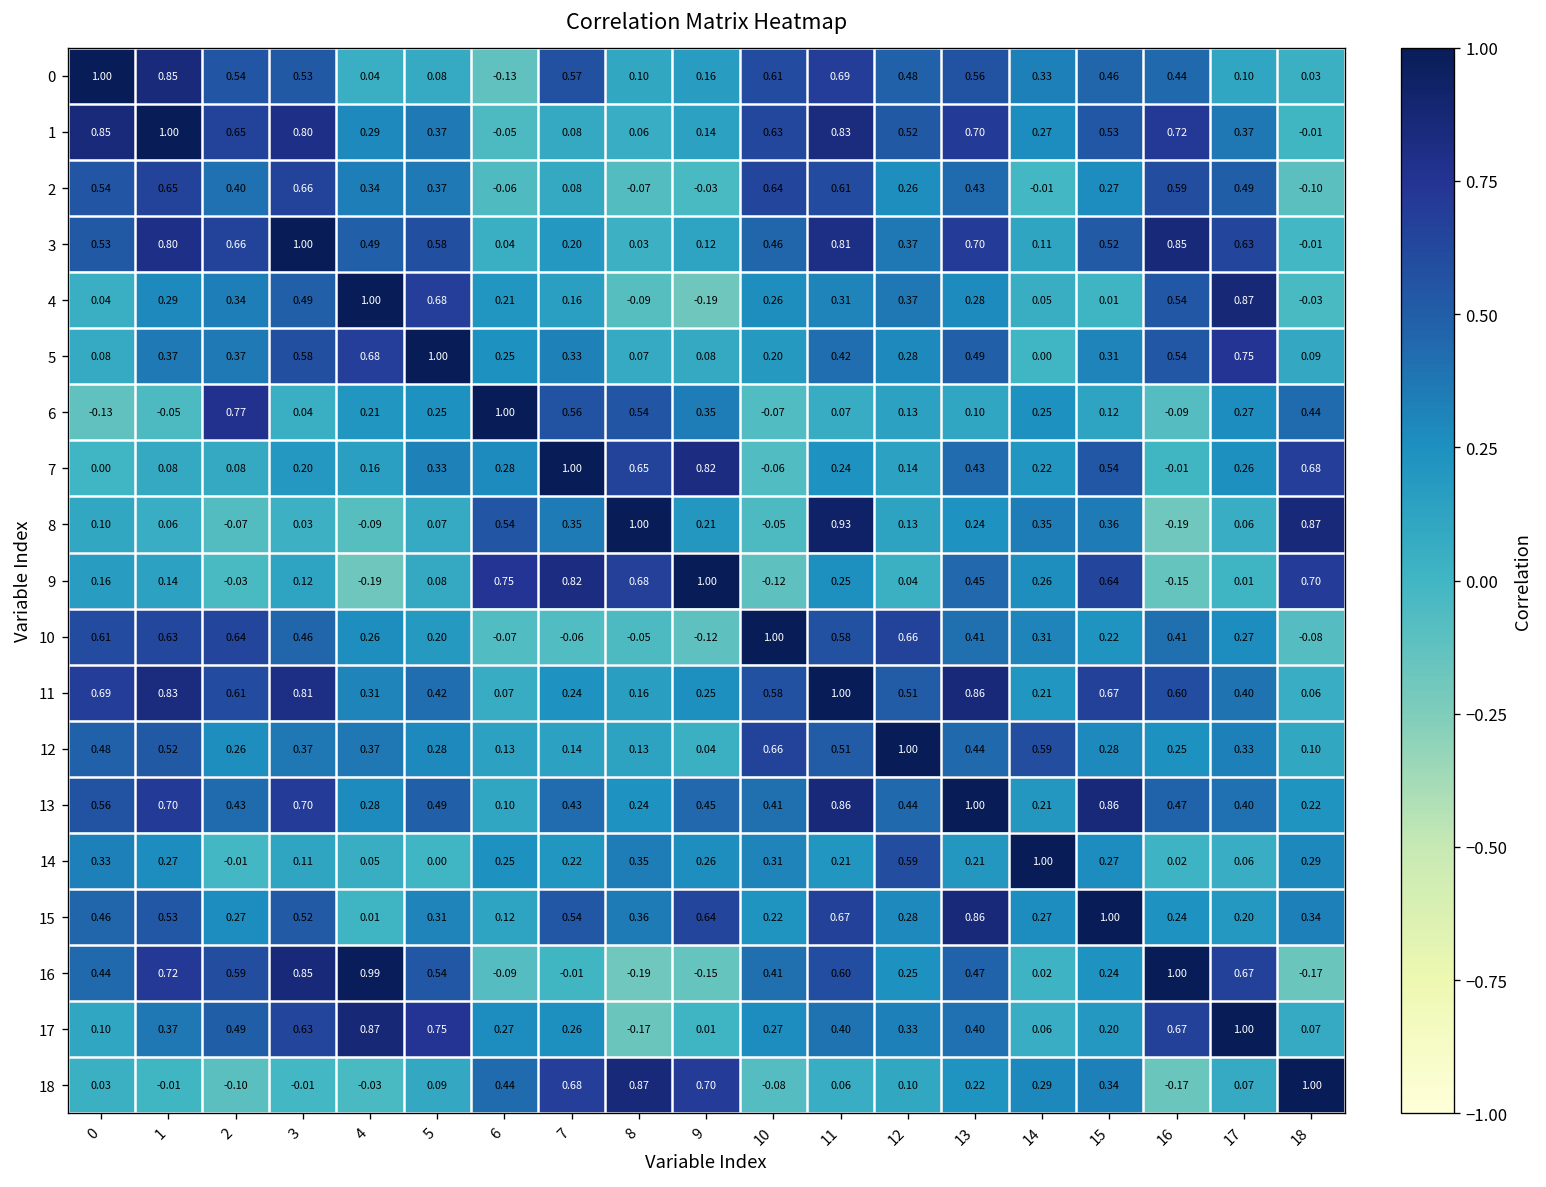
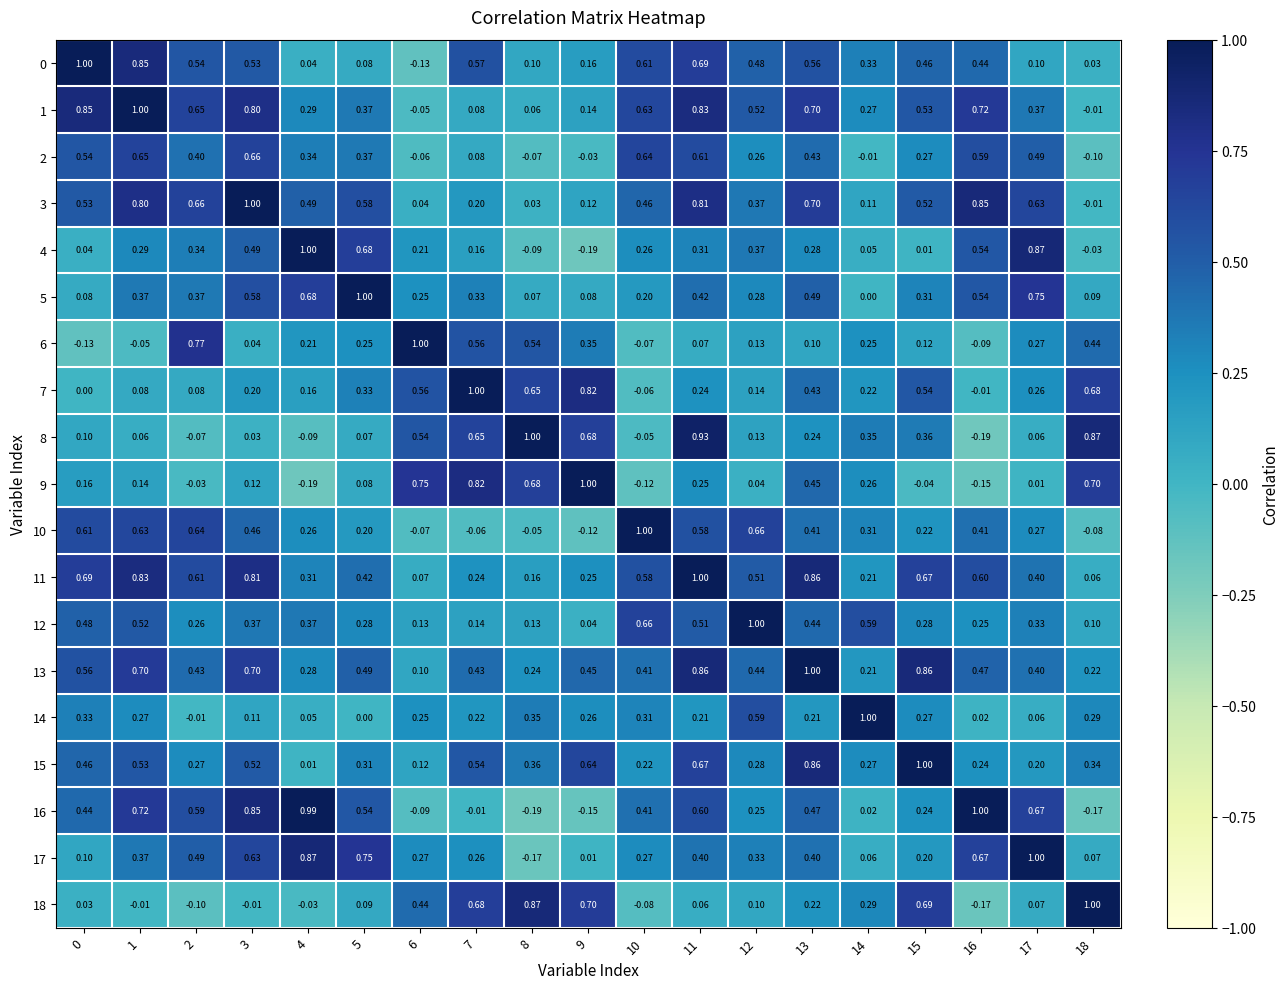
  {
    "7": {
      "0": 0.00,
      "1": 0.08,
      "2": 0.08,
      "3": 0.20,
      "4": 0.16,
      "5": 0.33,
-     "6": 0.28,
+     "6": 0.56,
      "7": 1.00,
      "8": 0.65,
      "9": 0.82,
      "10": -0.06,
      "11": 0.24,
      "12": 0.14,
      "13": 0.43,
      "14": 0.22,
      "15": 0.54,
      "16": -0.01,
      "17": 0.26,
      "18": 0.68
    },
    "8": {
      "0": 0.10,
      "1": 0.06,
      "2": -0.07,
      "3": 0.03,
      "4": -0.09,
      "5": 0.07,
      "6": 0.54,
-     "7": 0.35,
+     "7": 0.65,
      "8": 1.00,
-     "9": 0.21,
+     "9": 0.68,
      "10": -0.05,
      "11": 0.93,
      "12": 0.13,
      "13": 0.24,
      "14": 0.35,
      "15": 0.36,
      "16": -0.19,
      "17": 0.06,
      "18": 0.87
    },
    "9": {
      "0": 0.16,
      "1": 0.14,
      "2": -0.03,
      "3": 0.12,
      "4": -0.19,
      "5": 0.08,
      "6": 0.75,
      "7": 0.82,
      "8": 0.68,
      "9": 1.00,
      "10": -0.12,
      "11": 0.25,
      "12": 0.04,
      "13": 0.45,
      "14": 0.26,
-     "15": 0.64,
+     "15": -0.04,
      "16": -0.15,
      "17": 0.01,
      "18": 0.70
    },
    "18": {
      "0": 0.03,
      "1": -0.01,
      "2": -0.10,
      "3": -0.01,
      "4": -0.03,
      "5": 0.09,
      "6": 0.44,
      "7": 0.68,
      "8": 0.87,
      "9": 0.70,
      "10": -0.08,
      "11": 0.06,
      "12": 0.10,
      "13": 0.22,
      "14": 0.29,
-     "15": 0.34,
+     "15": 0.69,
      "16": -0.17,
      "17": 0.07,
      "18": 1.00
    }
  }
